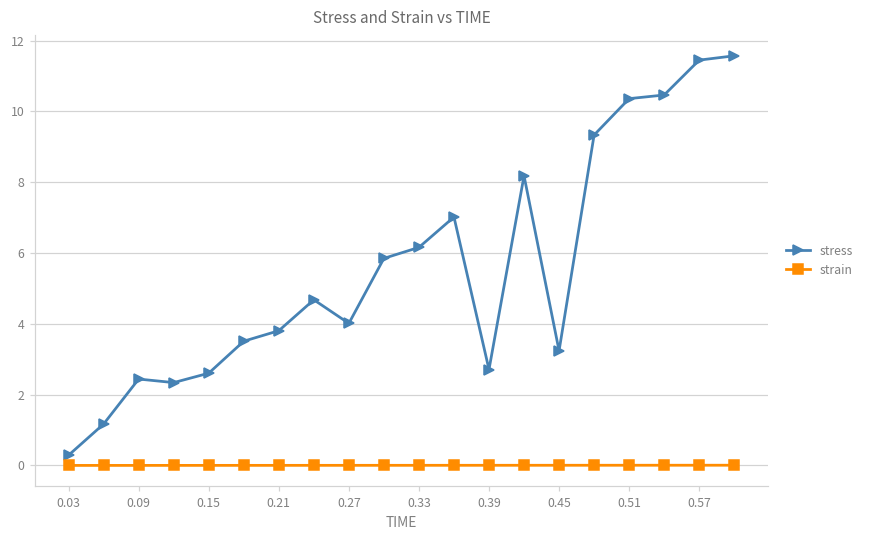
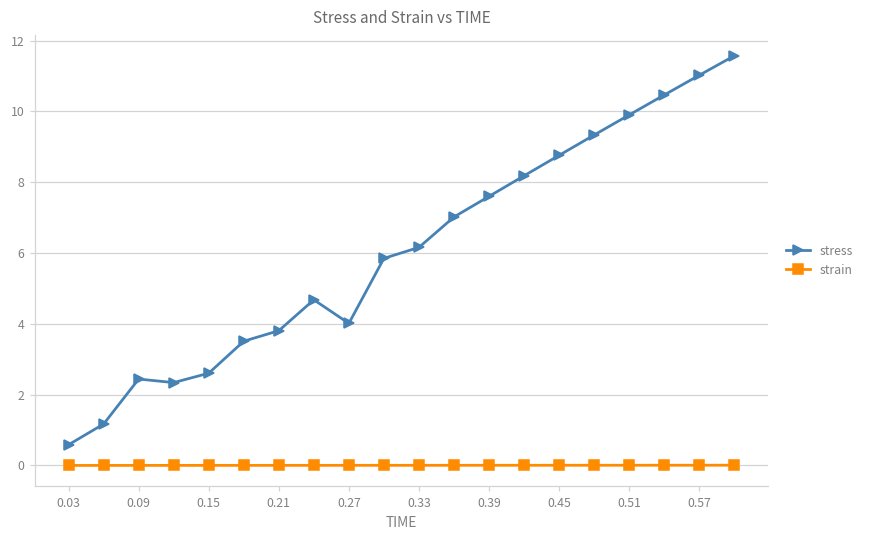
  {
    "stress": {
-     "0.03": 0.3,
+     "0.03": 0.6,
      "0.09": 2.4,
      "0.15": 2.6,
      "0.21": 3.8,
      "0.27": 4.0,
      "0.33": 6.2,
-     "0.39": 2.7,
-     "0.45": 3.2,
-     "0.51": 10.4,
-     "0.57": 11.5
+     "0.39": 7.6,
+     "0.45": 8.8,
+     "0.51": 9.9,
+     "0.57": 11.0
    },
    "strain": {
      "0.03": 0.0,
      "0.09": 0.0,
      "0.15": 0.0,
      "0.21": 0.0,
      "0.27": 0.0,
      "0.33": 0.0,
      "0.39": 0.0,
      "0.45": 0.0,
      "0.51": 0.0,
      "0.57": 0.0
    }
  }
